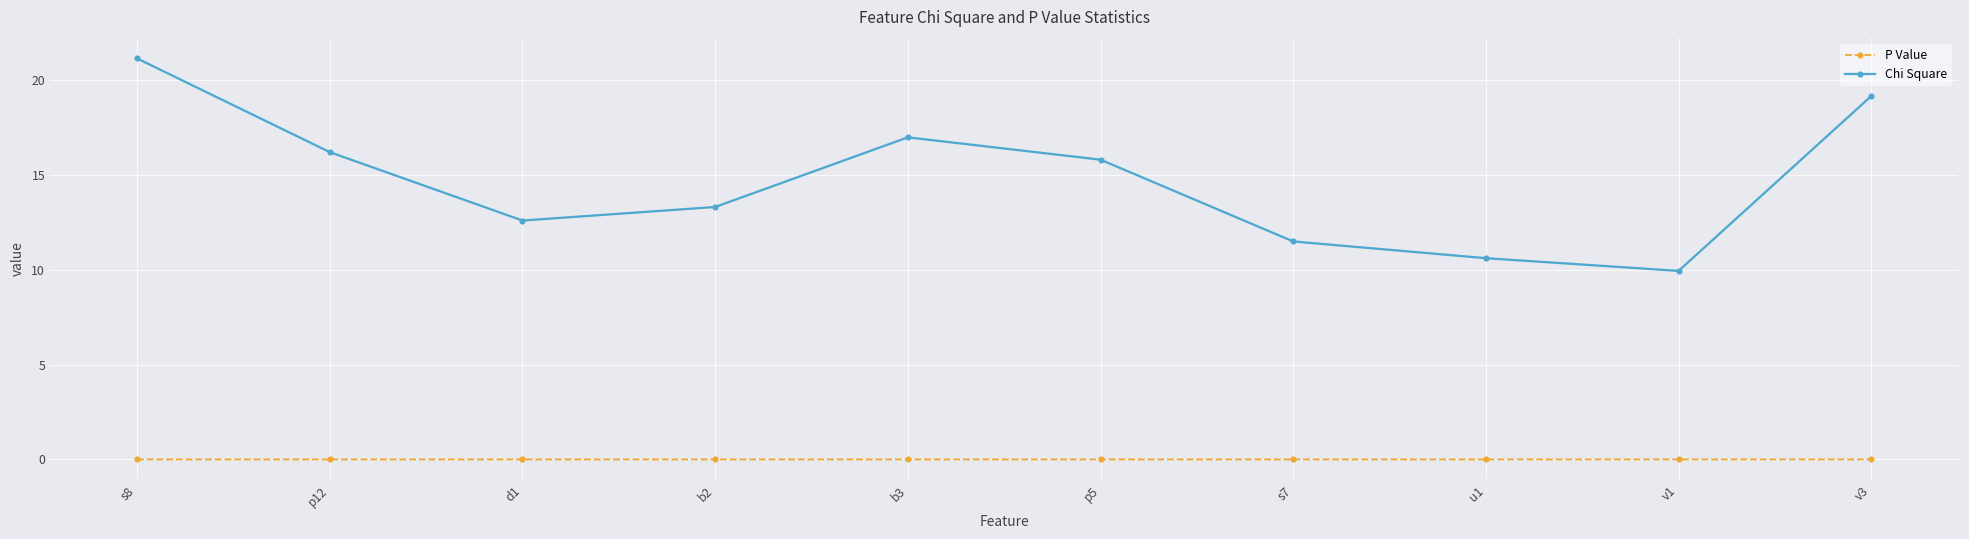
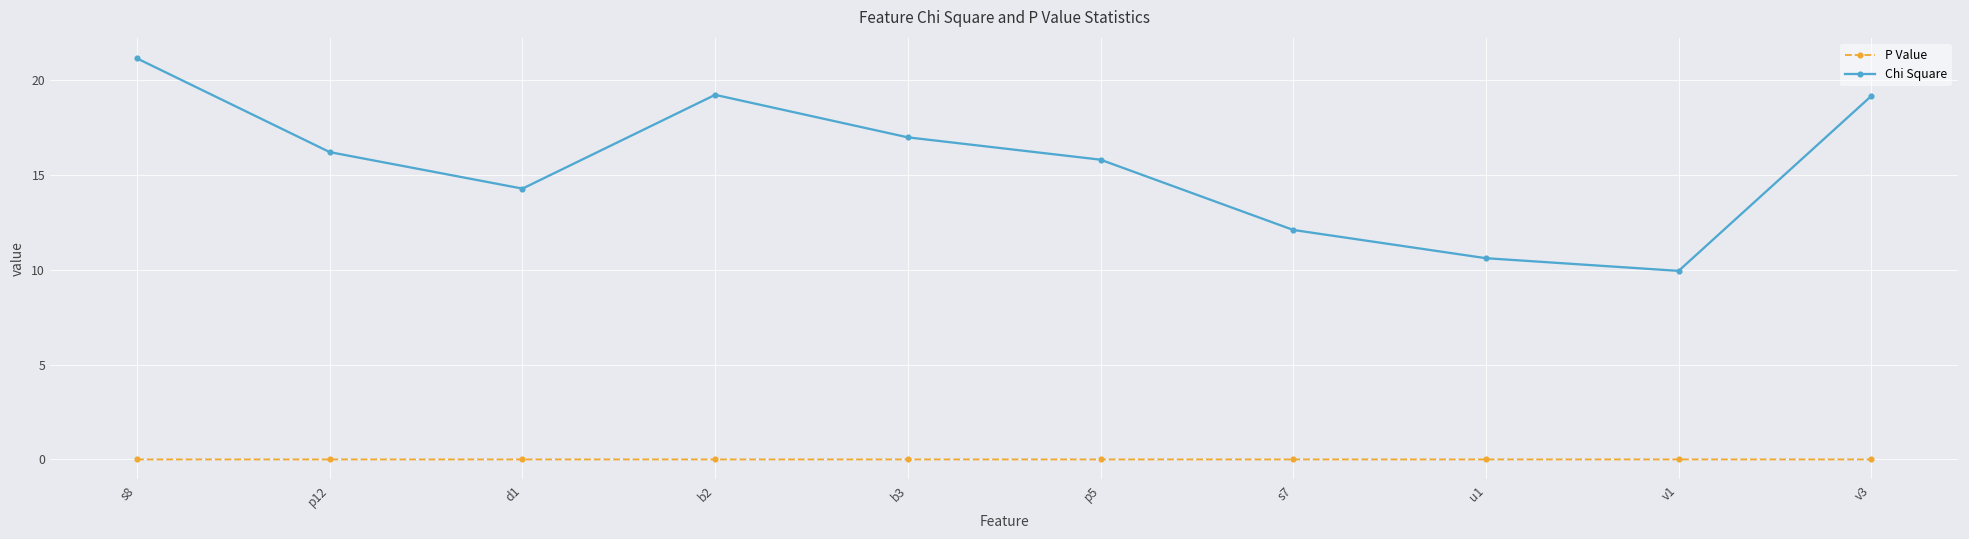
  {
    "P Value": {
      "s8": 0.0,
      "p12": 0.0,
      "d1": 0.0,
      "b2": 0.0,
      "b3": 0.0,
      "p5": 0.0,
      "s7": 0.0,
      "u1": 0.0,
      "v1": 0.0,
      "v3": 0.0
    },
    "Chi Square": {
      "s8": 21.1,
      "p12": 16.2,
-     "d1": 12.6,
-     "b2": 13.3,
+     "d1": 14.3,
+     "b2": 19.2,
      "b3": 17.0,
      "p5": 15.8,
-     "s7": 11.5,
+     "s7": 12.1,
      "u1": 10.6,
      "v1": 9.9,
      "v3": 19.1
    }
  }
